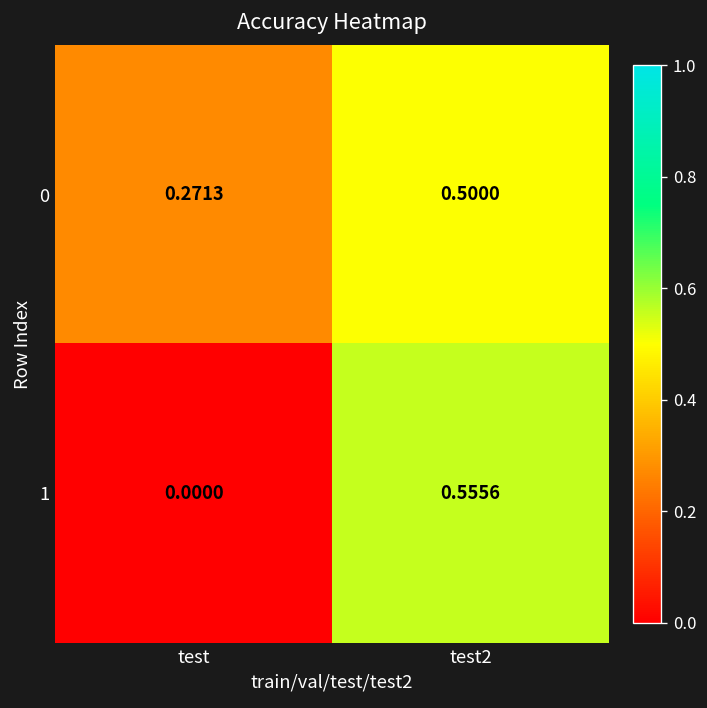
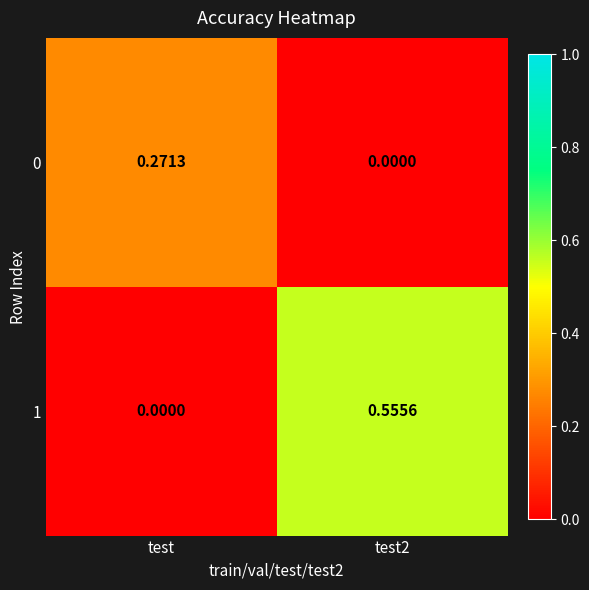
  {
    "0": {
      "test": 0.2713,
-     "test2": 0.5000
+     "test2": 0.0000
    },
    "1": {
      "test": 0.0000,
      "test2": 0.5556
    }
  }
